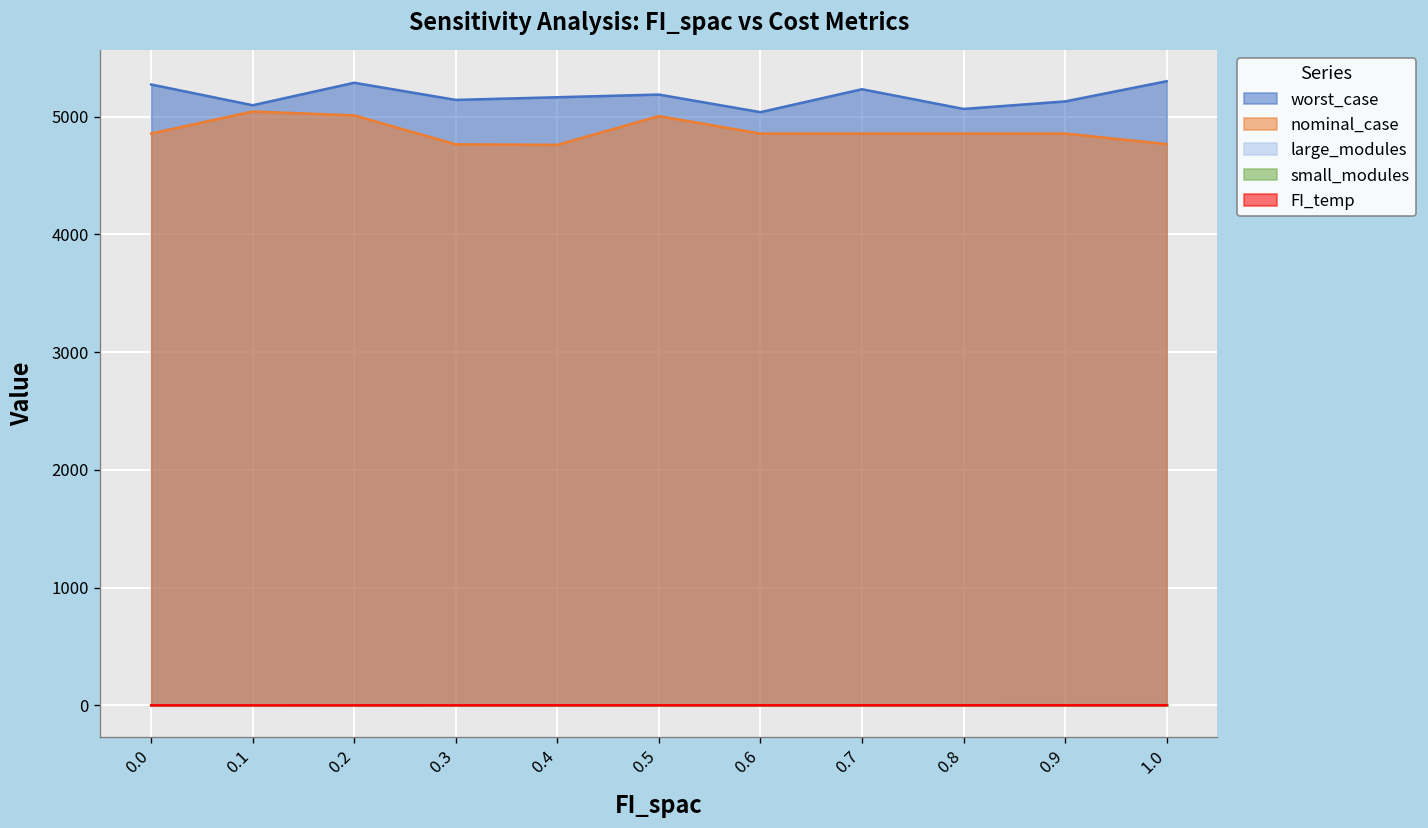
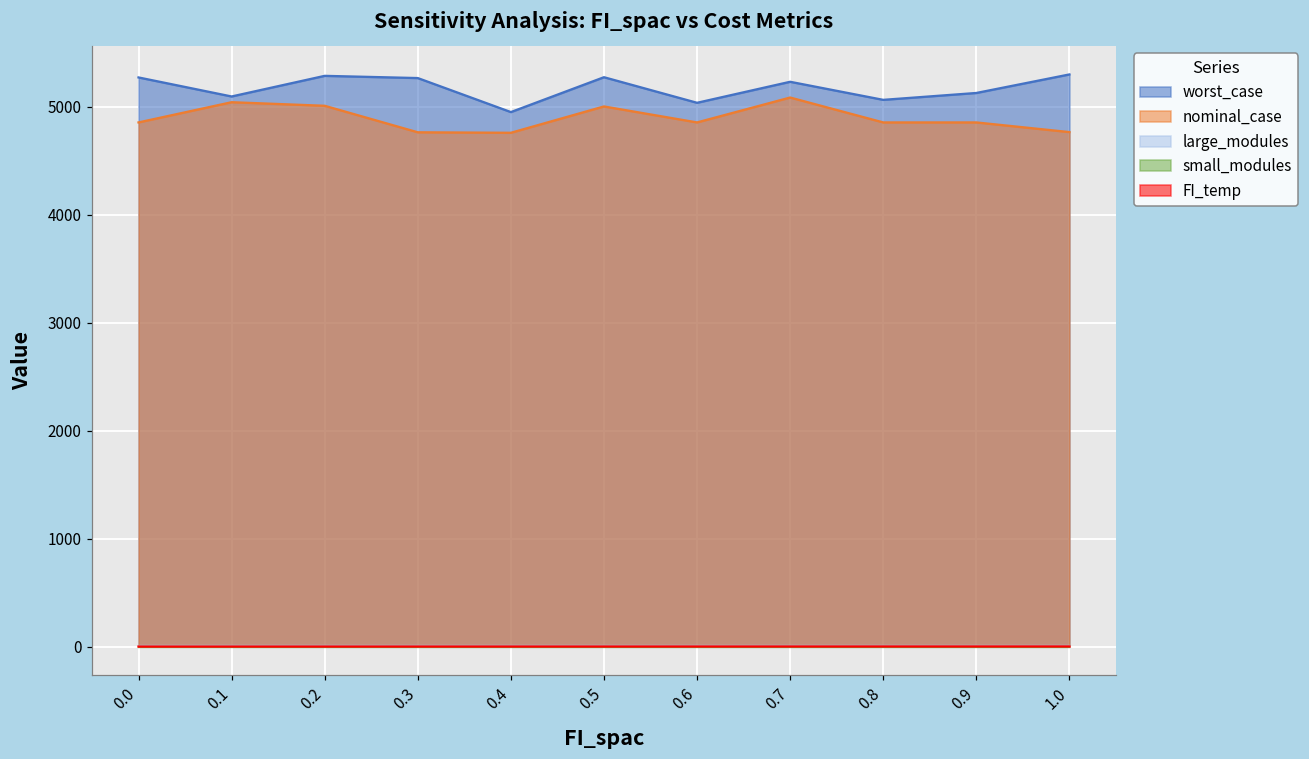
  {
    "worst_case": {
      "0.0": 5300,
      "0.1": 5100,
      "0.2": 5300,
-     "0.3": 5100,
-     "0.4": 5200,
-     "0.5": 5200,
+     "0.3": 5300,
+     "0.4": 5000,
+     "0.5": 5300,
      "0.6": 5000,
      "0.7": 5200,
      "0.8": 5100,
      "0.9": 5100,
      "1.0": 5300
    },
    "nominal_case": {
      "0.0": 4900,
      "0.1": 5000,
      "0.2": 5000,
      "0.3": 4800,
      "0.4": 4800,
      "0.5": 5000,
      "0.6": 4900,
-     "0.7": 4900,
+     "0.7": 5100,
      "0.8": 4900,
      "0.9": 4900,
      "1.0": 4800
    },
    "FI_temp": {
      "0.0": 0,
      "0.1": 0,
      "0.2": 0,
      "0.3": 0,
      "0.4": 0,
      "0.5": 0,
      "0.6": 0,
      "0.7": 0,
      "0.8": 0,
      "0.9": 0,
      "1.0": 0
    }
  }
